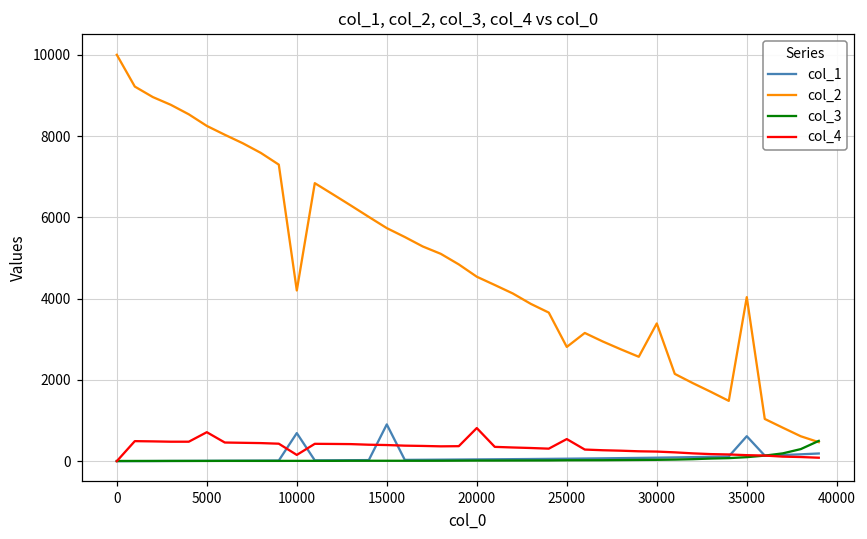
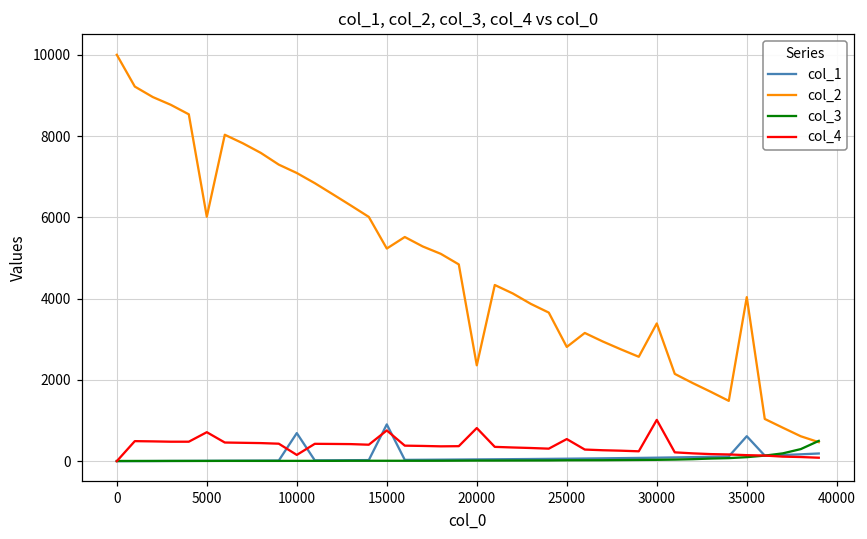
  {
    "col_1": {
      "10000": 700,
      "15000": 900,
      "35000": 600
    },
    "col_2": {
      "0": 10000,
-     "5000": 8300,
-     "10000": 4200,
-     "15000": 5700,
-     "20000": 4500,
+     "5000": 6000,
+     "10000": 7100,
+     "15000": 5200,
+     "20000": 2400,
      "25000": 2800,
      "30000": 3400,
      "35000": 4000
    },
    "col_3": {
      "10000": 0,
      "15000": 0
    },
    "col_4": {
      "5000": 700,
      "10000": 200,
-     "15000": 400,
+     "15000": 800,
      "20000": 800,
      "25000": 500,
-     "30000": 200
+     "30000": 1000
    }
  }
